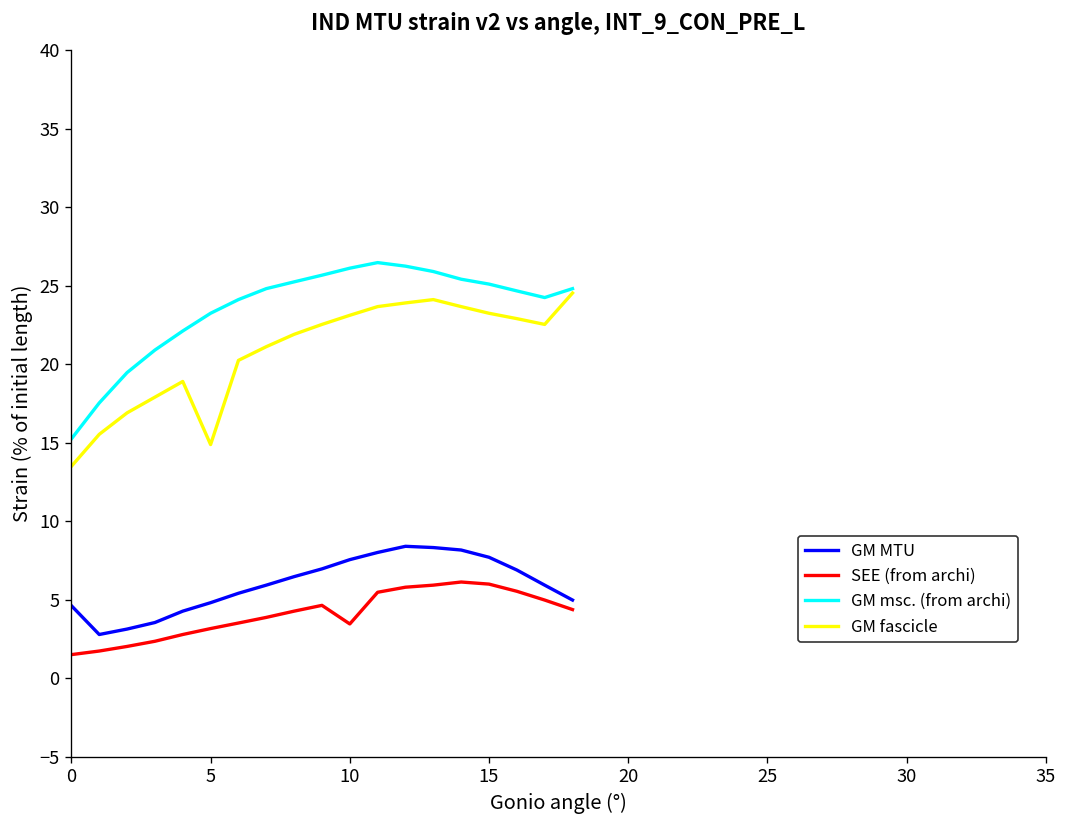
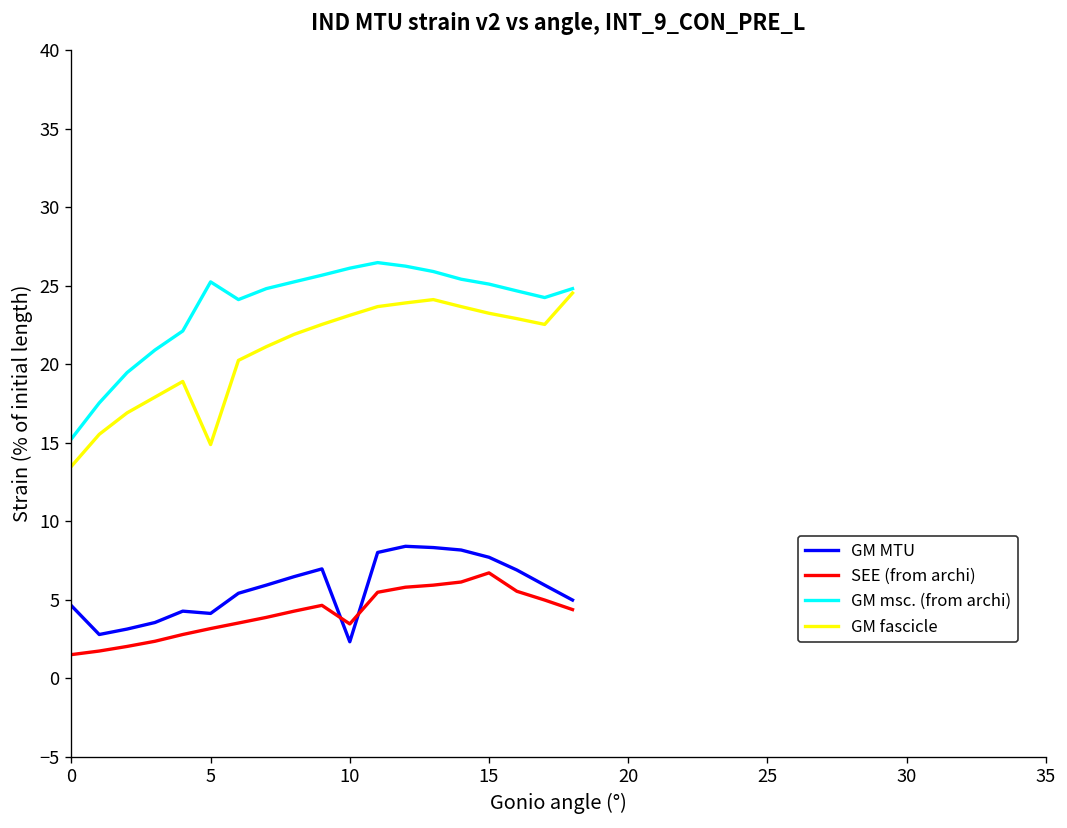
  {
    "GM MTU": {
      "0": 4.6,
-     "5": 4.8,
-     "10": 7.5,
+     "5": 4.1,
+     "10": 2.3,
      "15": 7.7
    },
    "SEE (from archi)": {
      "0": 1.5,
      "5": 3.2,
      "10": 3.4,
-     "15": 6.0
+     "15": 6.7
    },
    "GM msc. (from archi)": {
      "0": 15.2,
-     "5": 23.2,
+     "5": 25.2,
      "10": 26.1,
      "15": 25.1
    },
    "GM fascicle": {
      "0": 13.5,
      "5": 14.9,
      "10": 23.1,
      "15": 23.2
    }
  }
